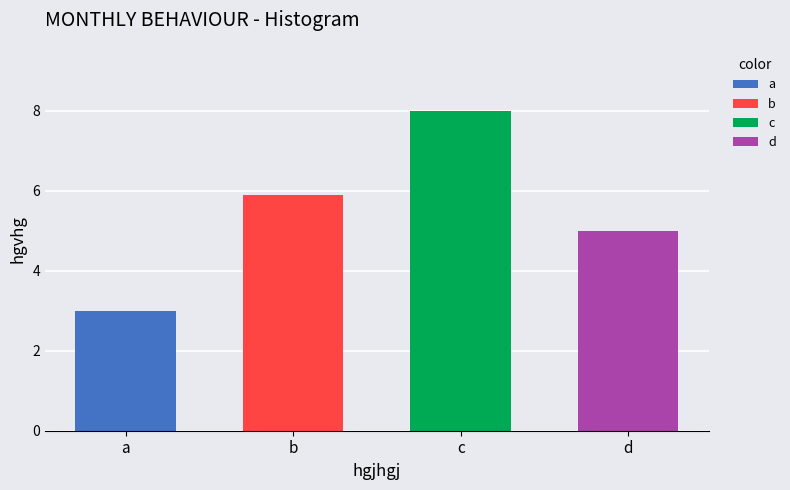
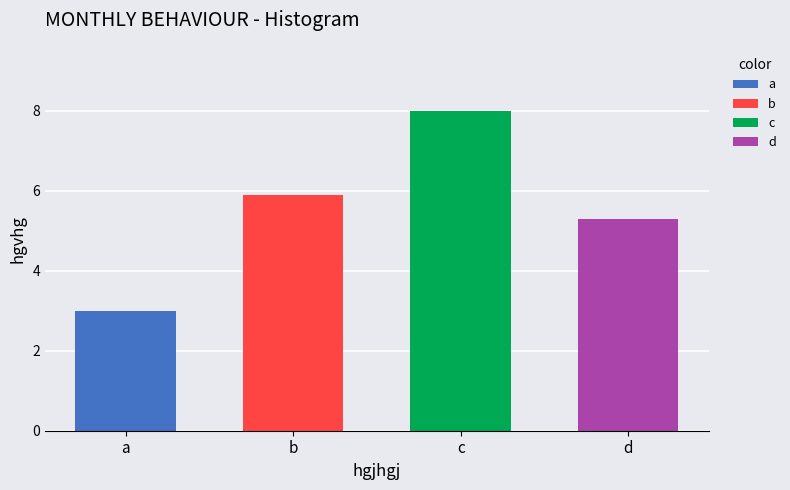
  {
    "a": 3.0,
    "b": 5.9,
    "c": 8.0,
-   "d": 5.0
+   "d": 5.3
  }
